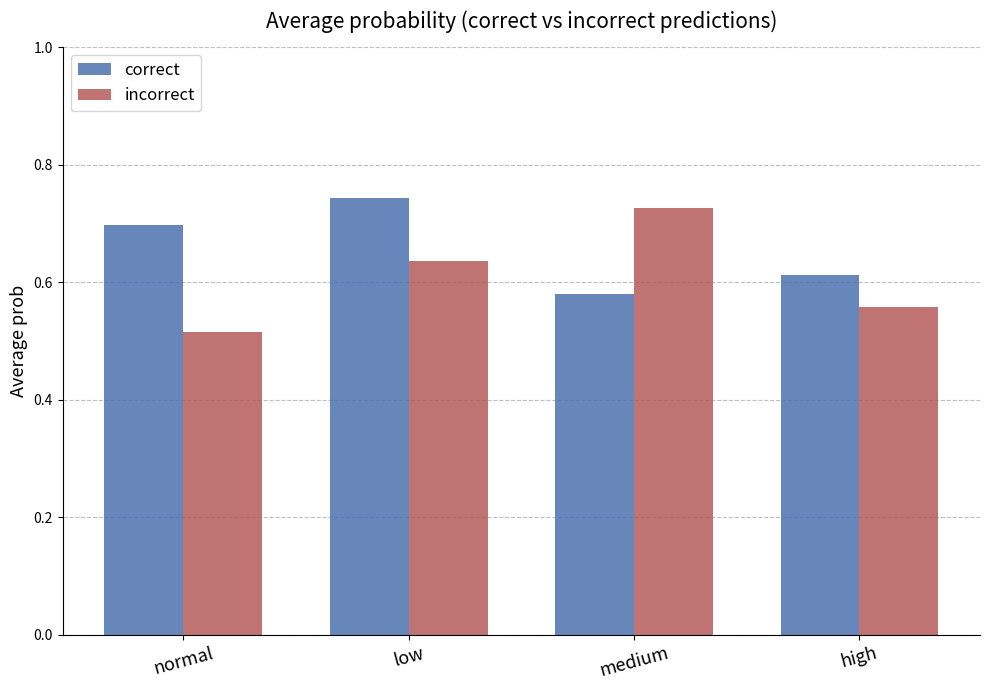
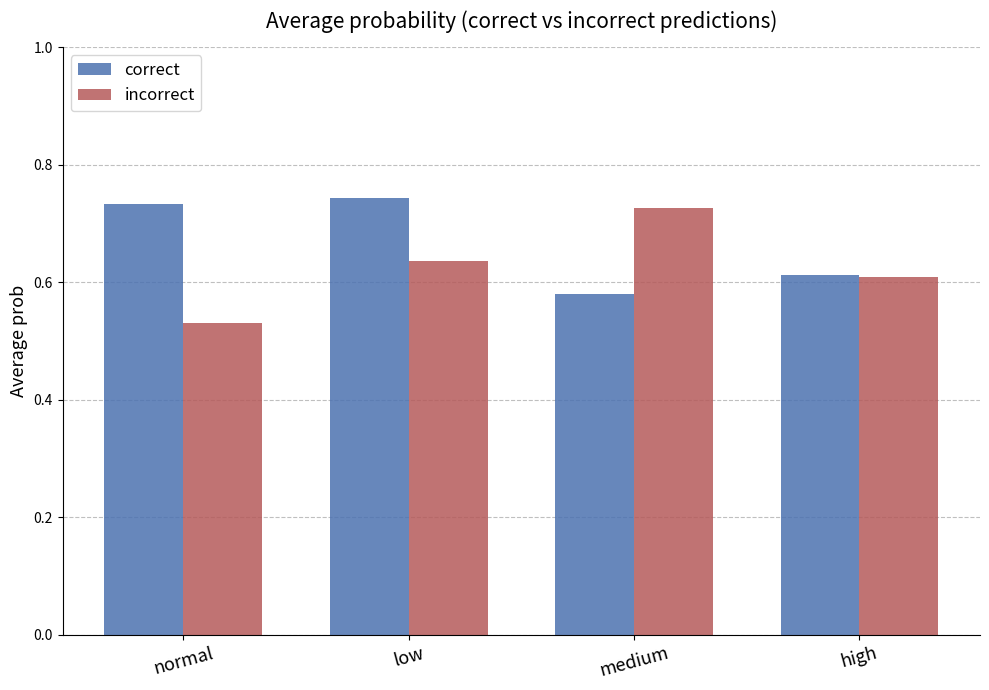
  {
    "correct": {
-     "normal": 0.70,
+     "normal": 0.73,
      "low": 0.74,
      "medium": 0.58,
      "high": 0.61
    },
    "incorrect": {
-     "normal": 0.51,
+     "normal": 0.53,
      "low": 0.64,
      "medium": 0.73,
-     "high": 0.56
+     "high": 0.61
    }
  }
